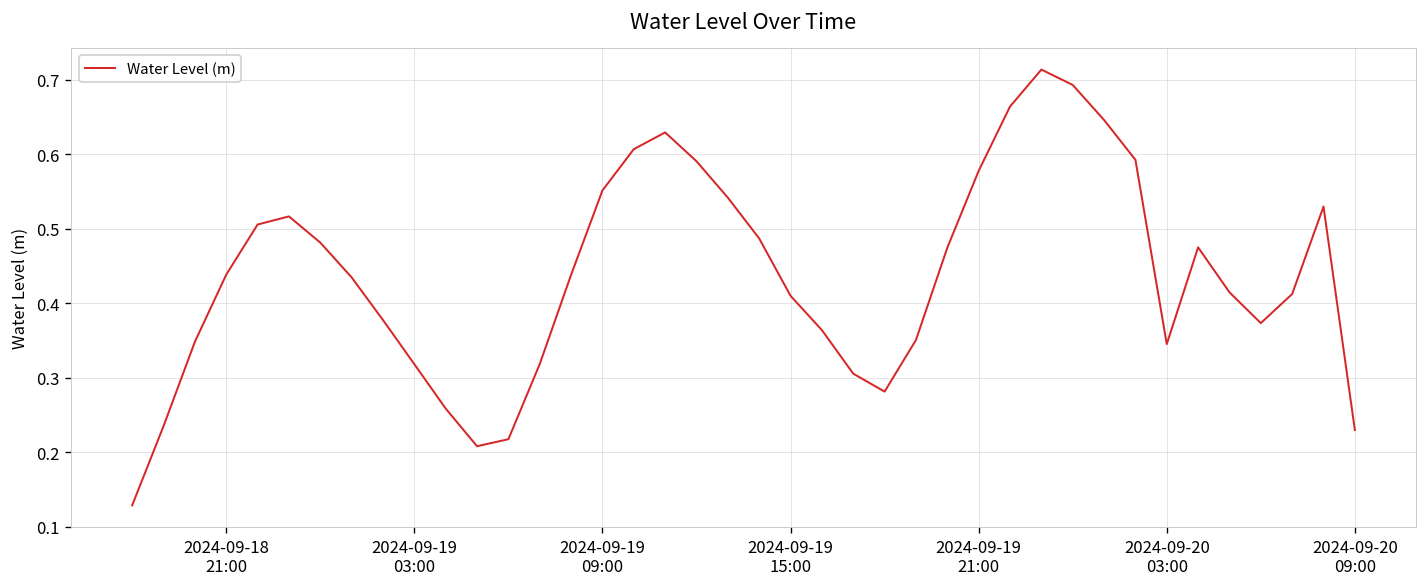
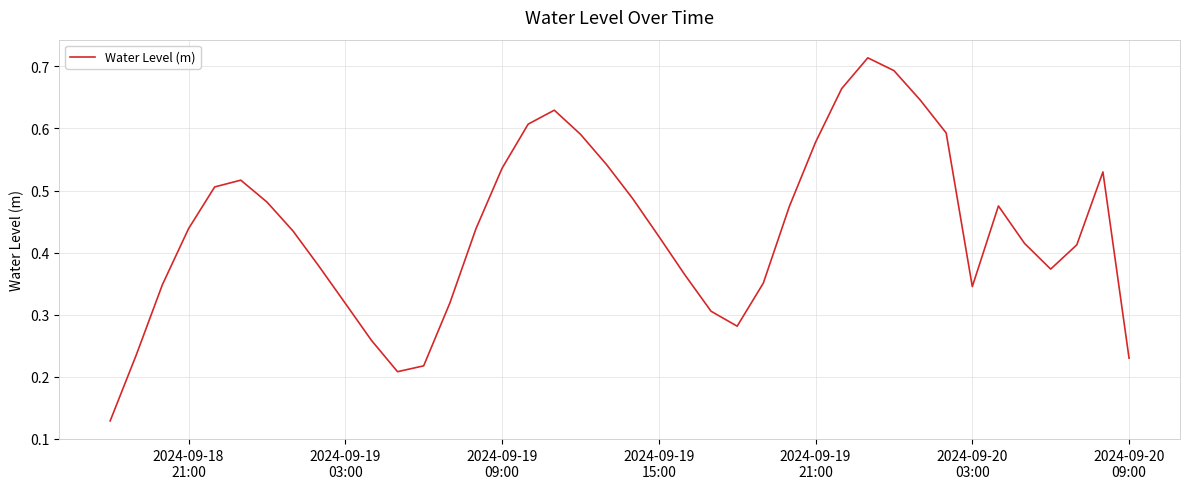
  {
    "2024-09-18 21:00": 0.44,
    "2024-09-19 03:00": 0.32,
-   "2024-09-19 09:00": 0.55,
-   "2024-09-19 15:00": 0.41,
+   "2024-09-19 09:00": 0.54,
+   "2024-09-19 15:00": 0.43,
    "2024-09-19 21:00": 0.58,
    "2024-09-20 03:00": 0.35,
    "2024-09-20 09:00": 0.23
  }
